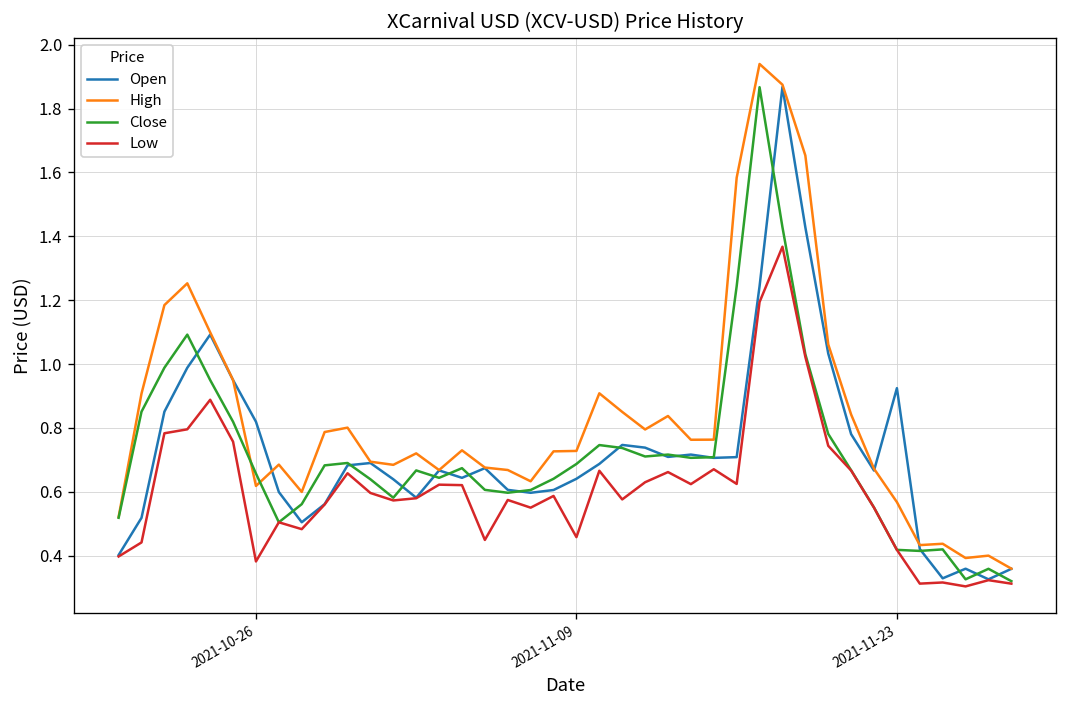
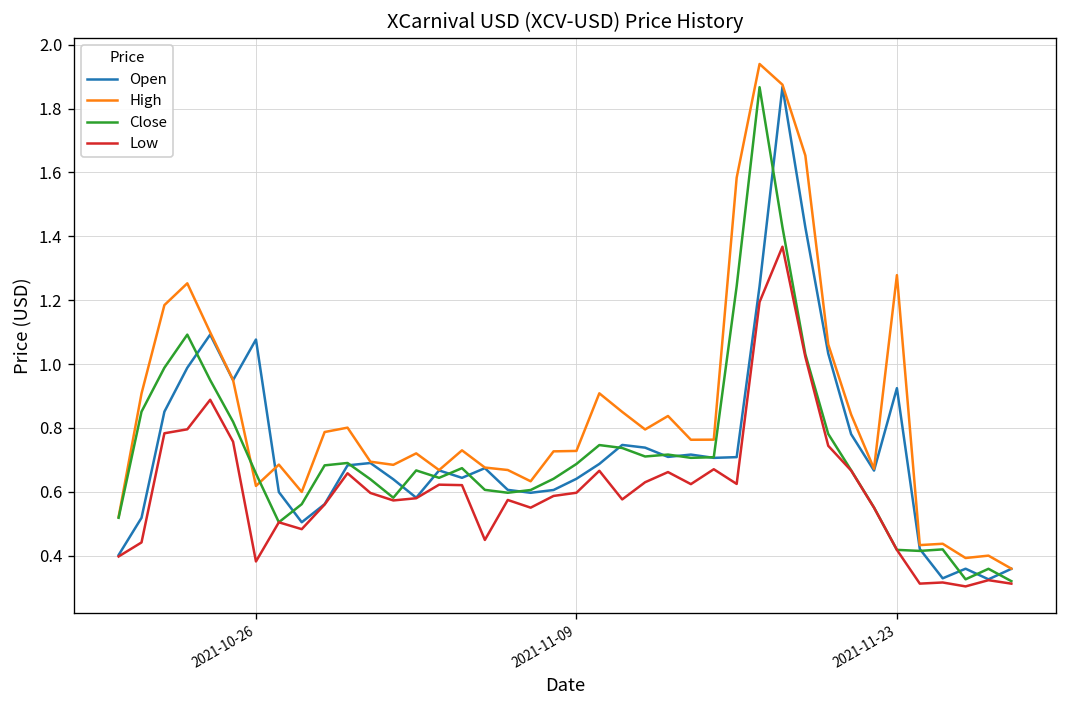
  {
    "Open": {
-     "2021-10-26": 0.82,
+     "2021-10-26": 1.08,
      "2021-11-09": 0.64,
      "2021-11-23": 0.92
    },
    "High": {
      "2021-10-26": 0.62,
      "2021-11-09": 0.73,
-     "2021-11-23": 0.57
+     "2021-11-23": 1.28
    },
    "Close": {
      "2021-10-26": 0.66,
      "2021-11-09": 0.69
    },
    "Low": {
      "2021-10-26": 0.38,
-     "2021-11-09": 0.46
+     "2021-11-09": 0.60
    }
  }
